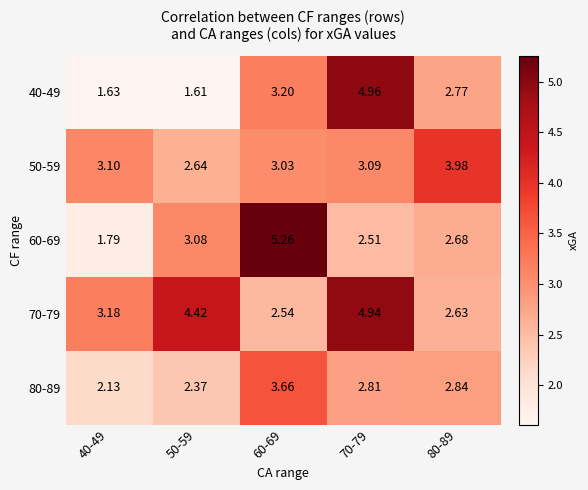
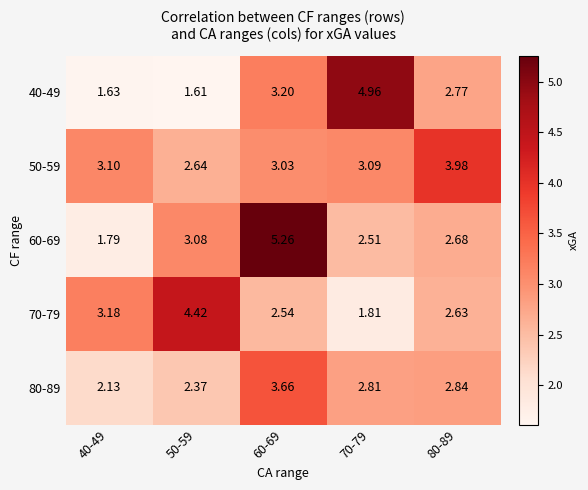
  {
    "40-49": {
      "40-49": 1.63,
      "50-59": 1.61,
      "60-69": 3.20,
      "70-79": 4.96,
      "80-89": 2.77
    },
    "50-59": {
      "40-49": 3.10,
      "50-59": 2.64,
      "60-69": 3.03,
      "70-79": 3.09,
      "80-89": 3.98
    },
    "60-69": {
      "40-49": 1.79,
      "50-59": 3.08,
      "60-69": 5.26,
      "70-79": 2.51,
      "80-89": 2.68
    },
    "70-79": {
      "40-49": 3.18,
      "50-59": 4.42,
      "60-69": 2.54,
-     "70-79": 4.94,
+     "70-79": 1.81,
      "80-89": 2.63
    },
    "80-89": {
      "40-49": 2.13,
      "50-59": 2.37,
      "60-69": 3.66,
      "70-79": 2.81,
      "80-89": 2.84
    }
  }
